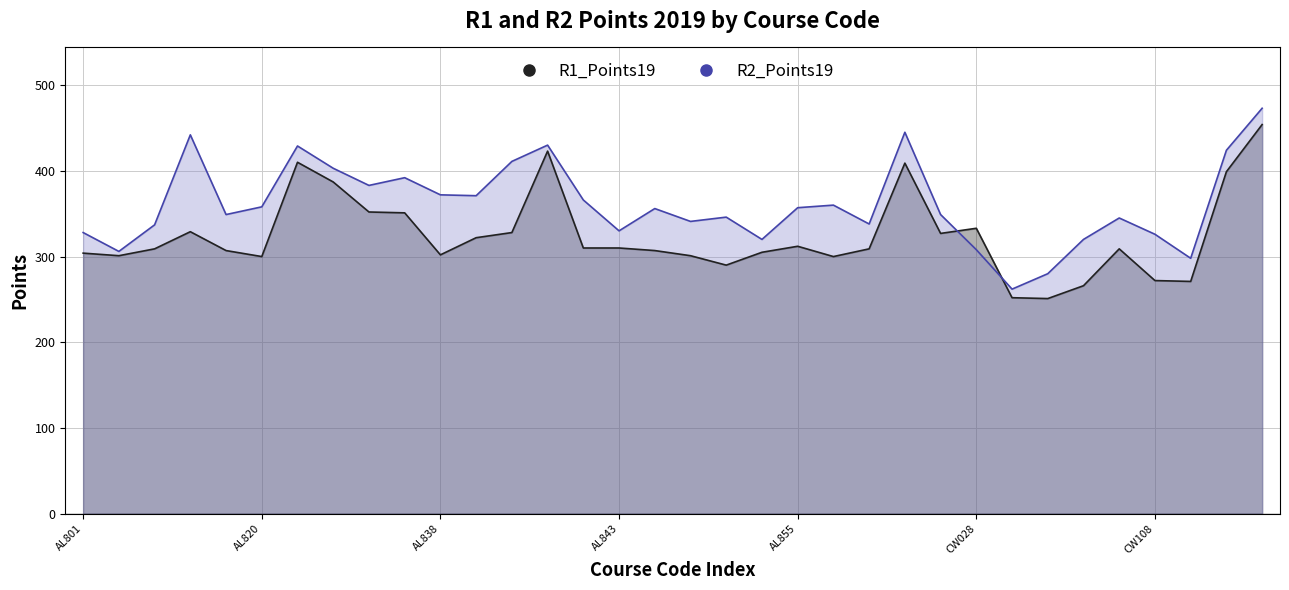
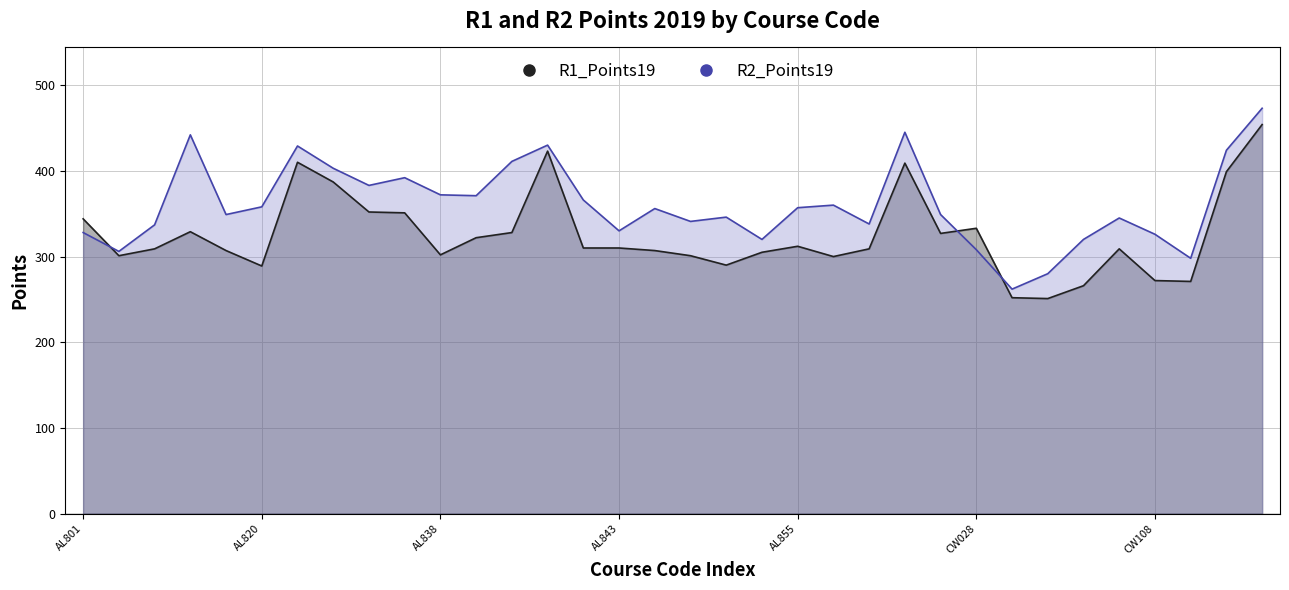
  {
    "R1_Points19": {
-     "AL801": 300,
-     "AL820": 300,
+     "AL801": 340,
+     "AL820": 290,
      "AL838": 300,
      "AL843": 310,
      "AL855": 310,
      "CW028": 330,
      "CW108": 270
    }
  }
